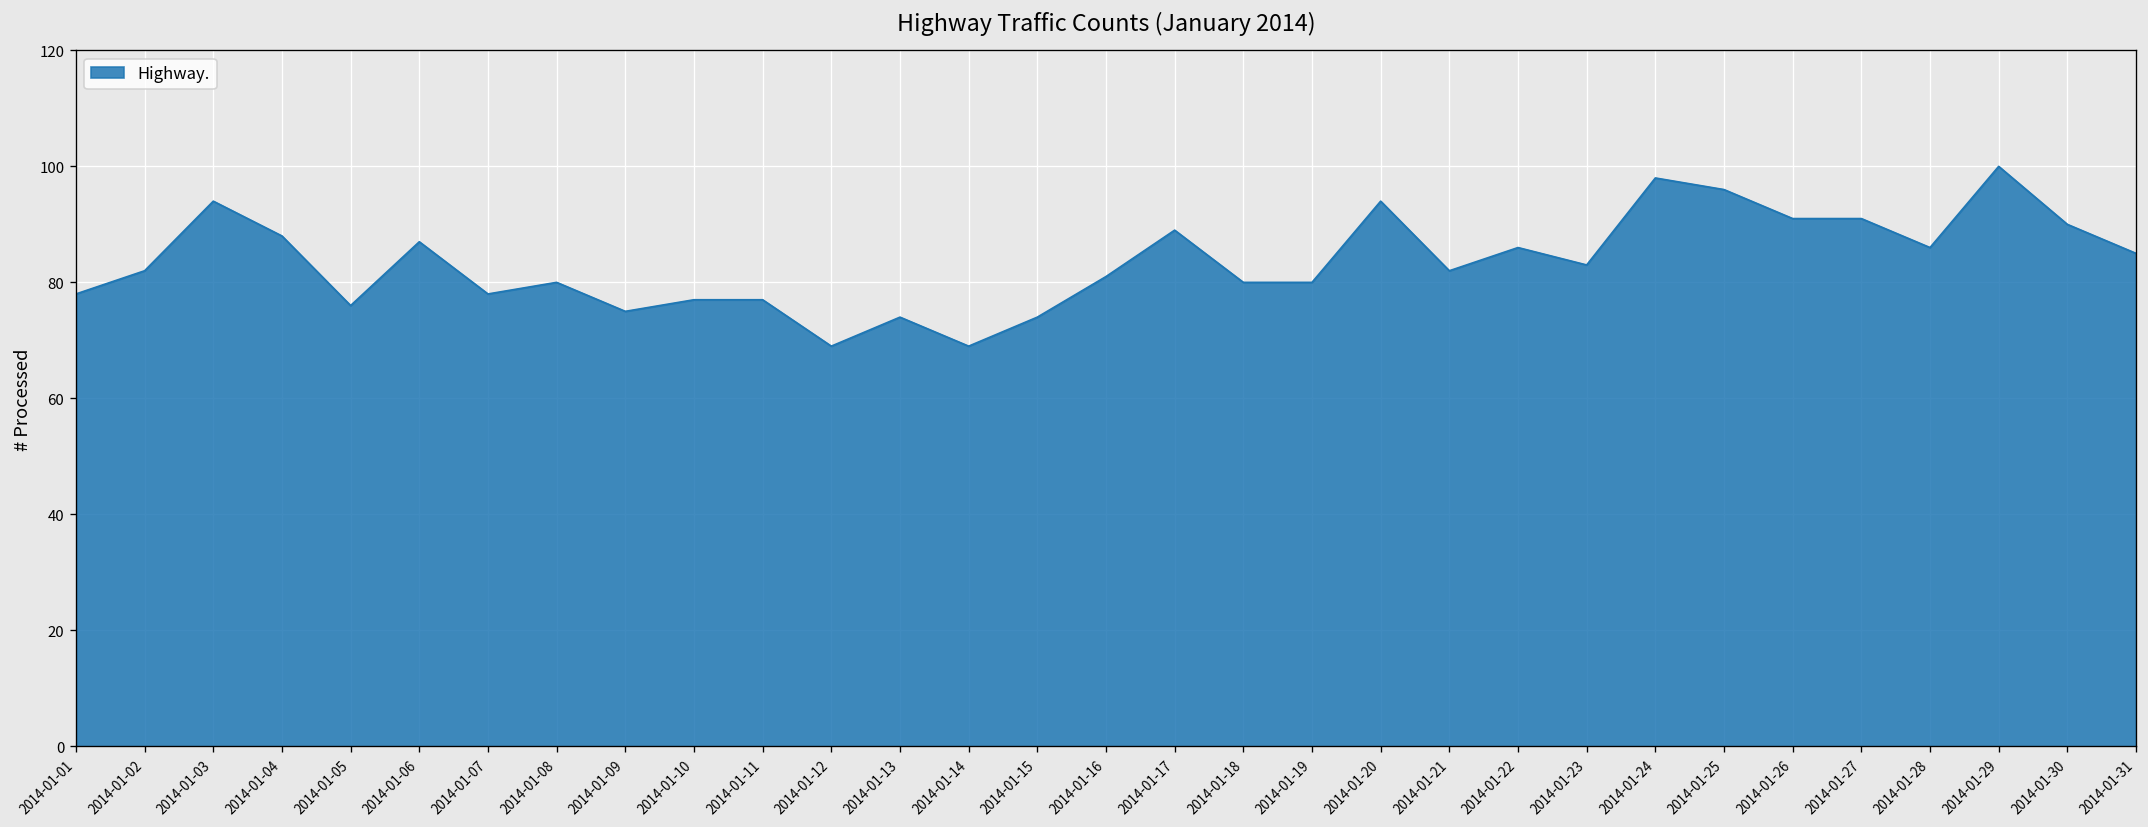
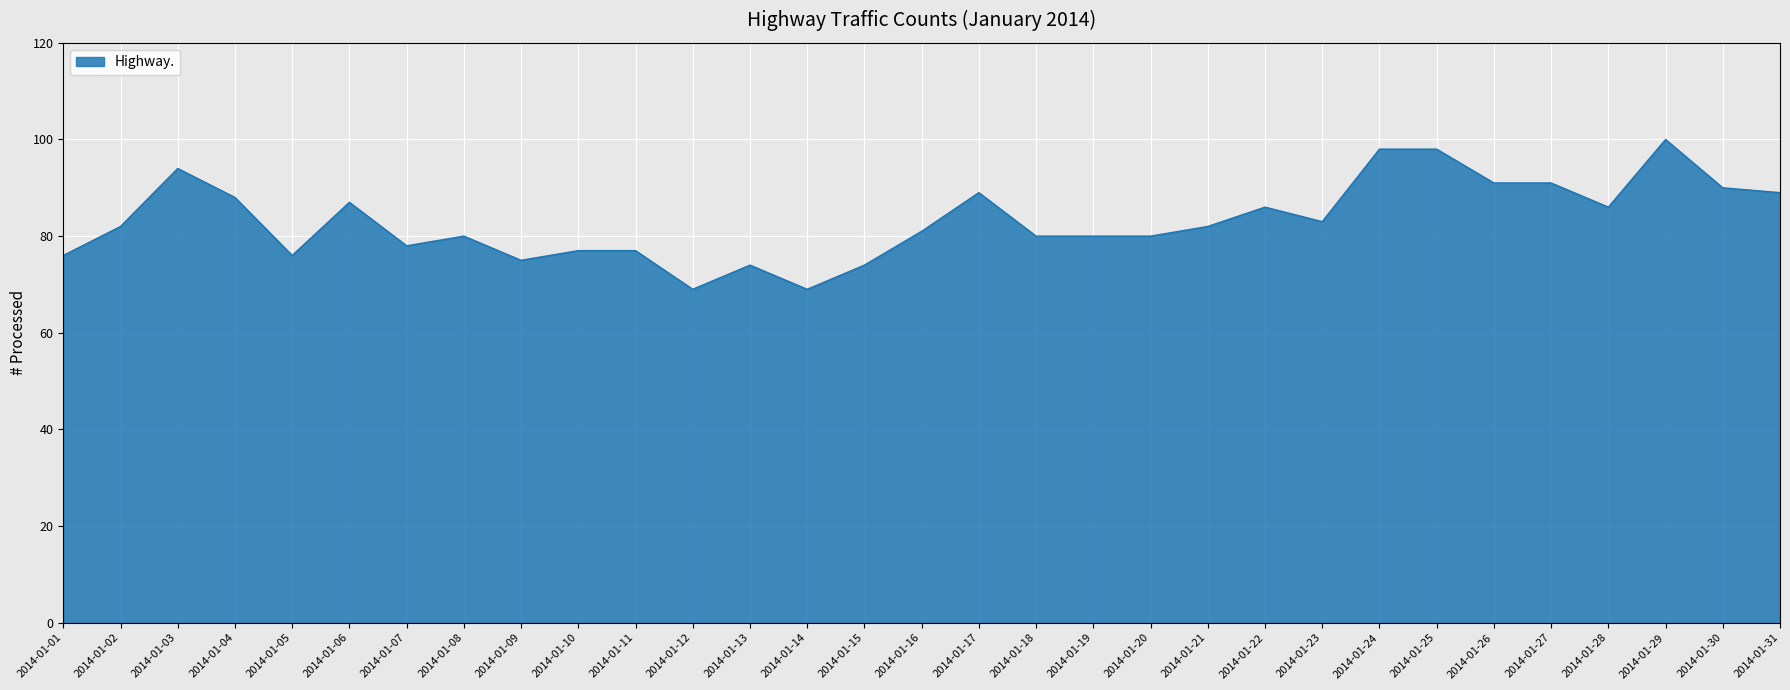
  {
-   "2014-01-01": 78,
+   "2014-01-01": 76,
    "2014-01-02": 82,
    "2014-01-03": 94,
    "2014-01-04": 88,
    "2014-01-05": 76,
    "2014-01-06": 87,
    "2014-01-07": 78,
    "2014-01-08": 80,
    "2014-01-09": 75,
    "2014-01-10": 77,
    "2014-01-11": 77,
    "2014-01-12": 69,
    "2014-01-13": 74,
    "2014-01-14": 69,
    "2014-01-15": 74,
    "2014-01-16": 81,
    "2014-01-17": 89,
    "2014-01-18": 80,
    "2014-01-19": 80,
-   "2014-01-20": 94,
+   "2014-01-20": 80,
    "2014-01-21": 82,
    "2014-01-22": 86,
    "2014-01-23": 83,
    "2014-01-24": 98,
-   "2014-01-25": 96,
+   "2014-01-25": 98,
    "2014-01-26": 91,
    "2014-01-27": 91,
    "2014-01-28": 86,
    "2014-01-29": 100,
    "2014-01-30": 90,
-   "2014-01-31": 85
+   "2014-01-31": 89
  }
